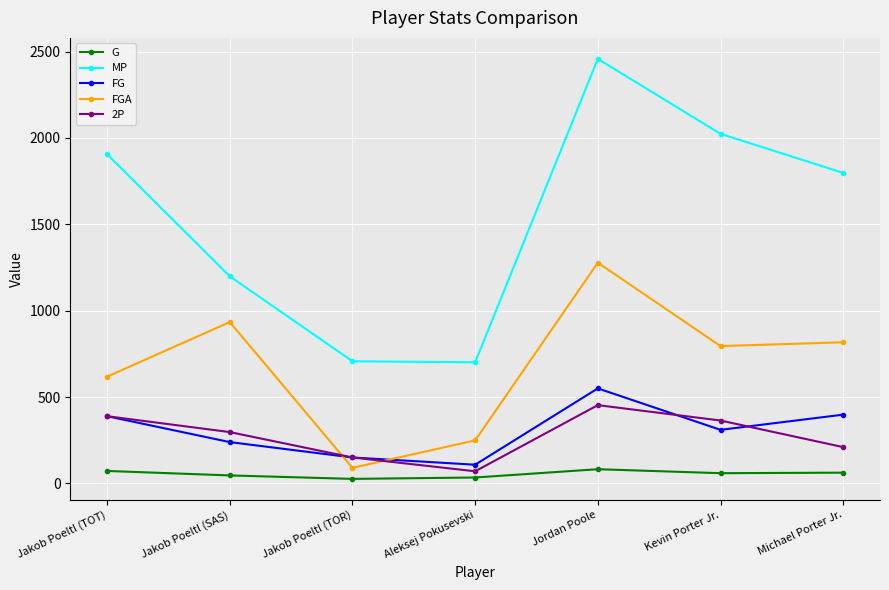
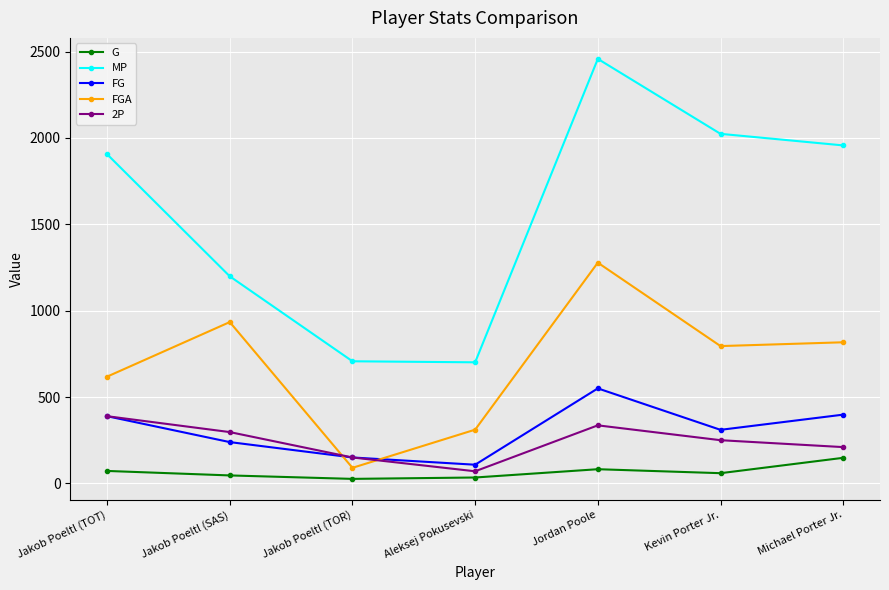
  {
    "G": {
      "Jakob Poeltl (TOT)": 70,
      "Jakob Poeltl (SAS)": 50,
      "Jakob Poeltl (TOR)": 30,
      "Aleksej Pokusevski": 30,
      "Jordan Poole": 80,
      "Kevin Porter Jr.": 60,
-     "Michael Porter Jr.": 60
+     "Michael Porter Jr.": 150
    },
    "MP": {
      "Jakob Poeltl (TOT)": 1910,
      "Jakob Poeltl (SAS)": 1200,
      "Jakob Poeltl (TOR)": 710,
      "Aleksej Pokusevski": 700,
      "Jordan Poole": 2460,
      "Kevin Porter Jr.": 2020,
-     "Michael Porter Jr.": 1800
+     "Michael Porter Jr.": 1960
    },
    "FG": {
      "Jakob Poeltl (SAS)": 240,
      "Aleksej Pokusevski": 110,
      "Jordan Poole": 550,
      "Kevin Porter Jr.": 310,
      "Michael Porter Jr.": 400
    },
    "FGA": {
      "Jakob Poeltl (TOT)": 620,
      "Jakob Poeltl (SAS)": 930,
      "Jakob Poeltl (TOR)": 90,
-     "Aleksej Pokusevski": 250,
+     "Aleksej Pokusevski": 310,
      "Jordan Poole": 1280,
      "Kevin Porter Jr.": 800,
      "Michael Porter Jr.": 820
    },
    "2P": {
      "Jakob Poeltl (SAS)": 300,
      "Aleksej Pokusevski": 70,
-     "Jordan Poole": 450,
-     "Kevin Porter Jr.": 360,
+     "Jordan Poole": 340,
+     "Kevin Porter Jr.": 250,
      "Michael Porter Jr.": 210
    }
  }
